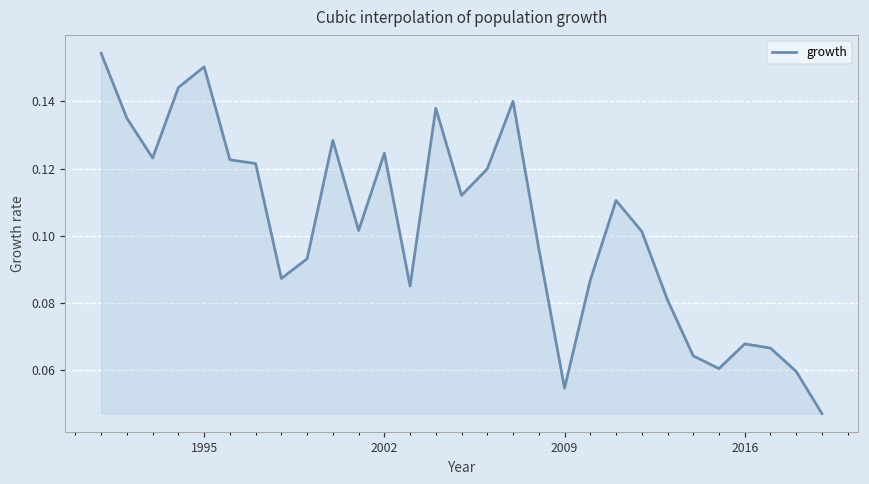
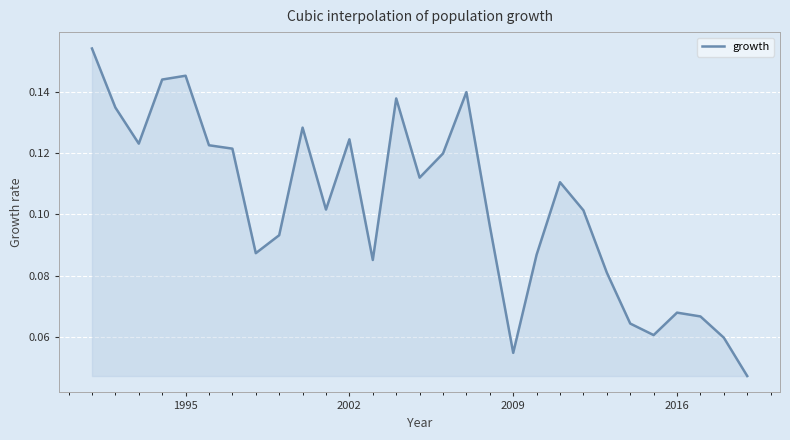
  {
-   "1995": 0.150,
+   "1995": 0.145,
    "2002": 0.125,
    "2009": 0.055,
    "2016": 0.068
  }
